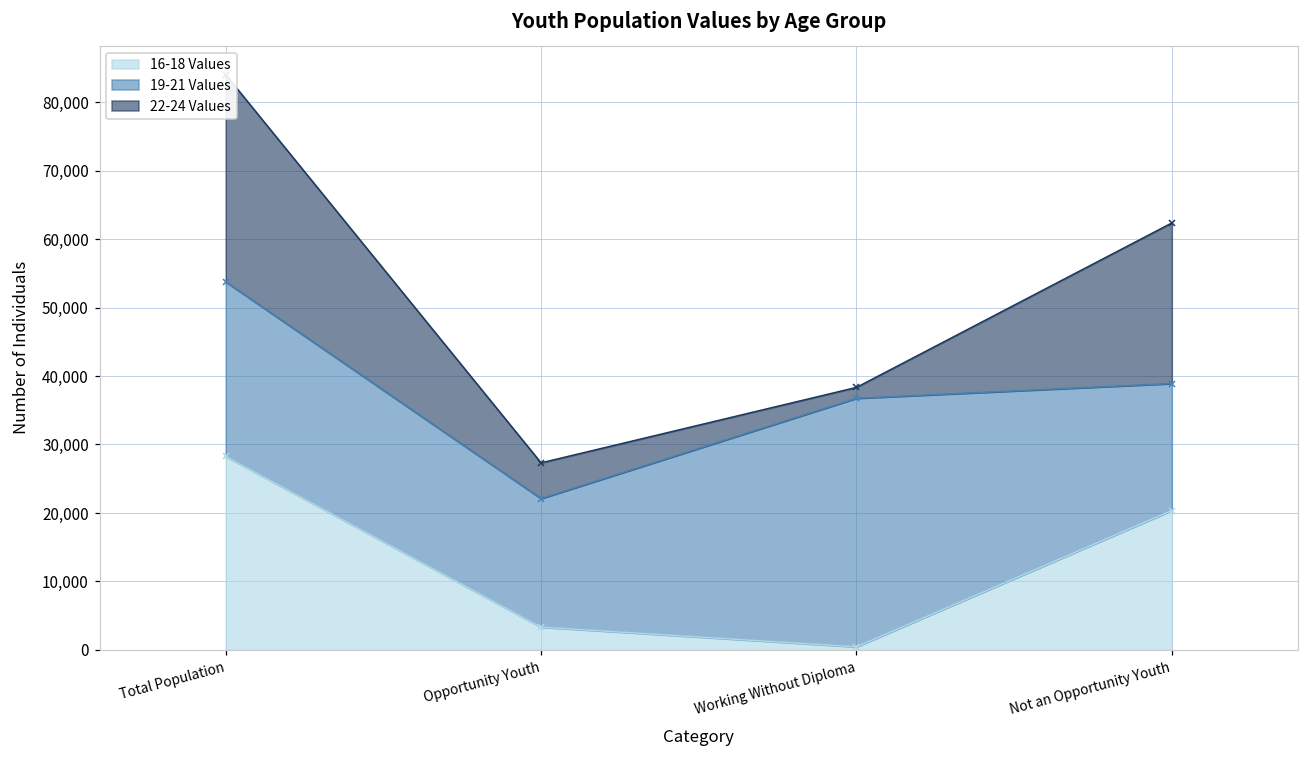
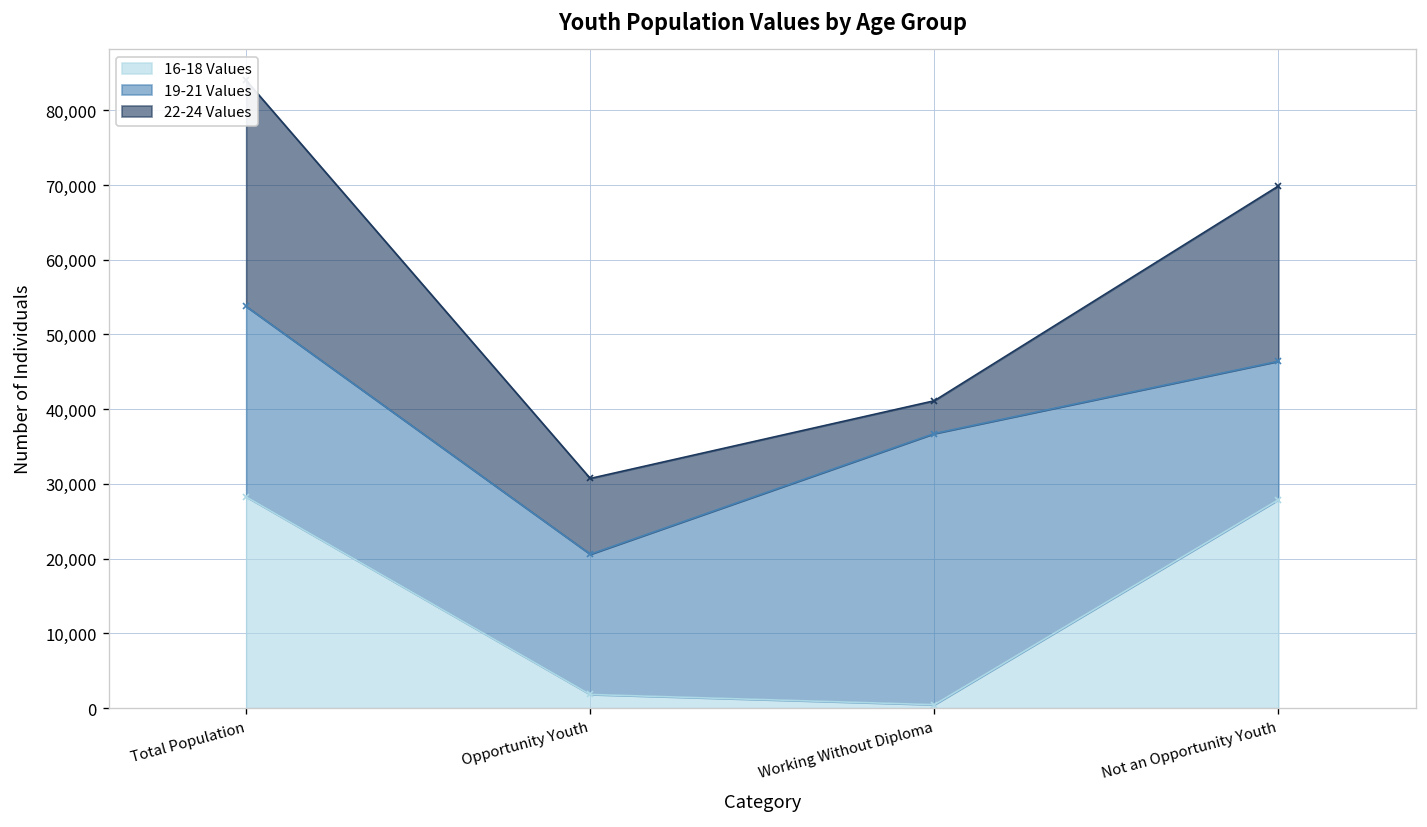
  {
    "16-18 Values": {
      "Total Population": "28,000",
-     "Opportunity Youth": "3,000",
+     "Opportunity Youth": "2,000",
      "Working Without Diploma": "0",
-     "Not an Opportunity Youth": "20,000"
+     "Not an Opportunity Youth": "28,000"
    },
    "19-21 Values": {
      "Total Population": "25,000",
      "Opportunity Youth": "19,000",
      "Working Without Diploma": "36,000",
      "Not an Opportunity Youth": "19,000"
    },
    "22-24 Values": {
-     "Opportunity Youth": "5,000",
-     "Working Without Diploma": "2,000",
+     "Opportunity Youth": "10,000",
+     "Working Without Diploma": "4,000",
      "Not an Opportunity Youth": "23,000"
    }
  }
